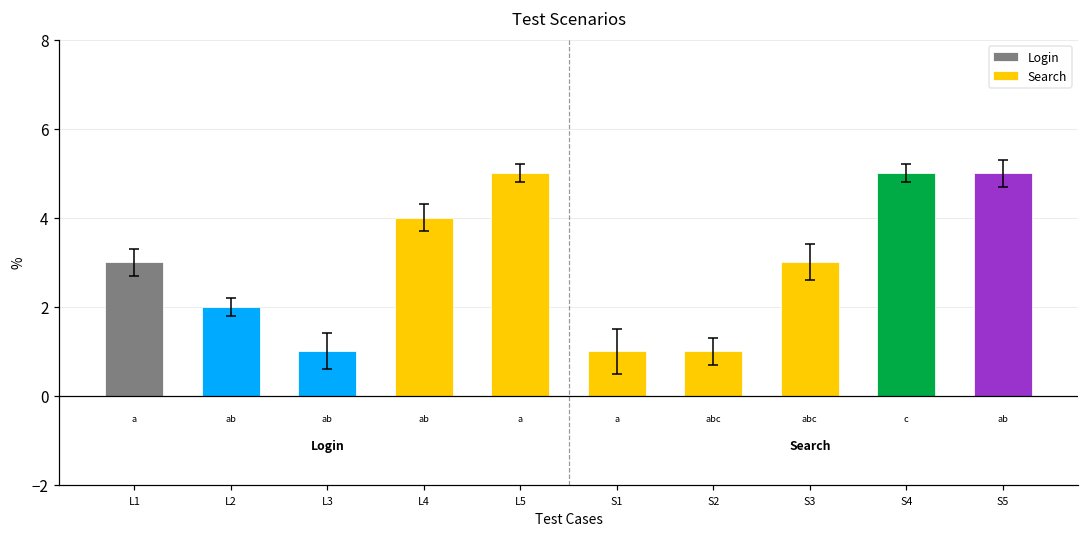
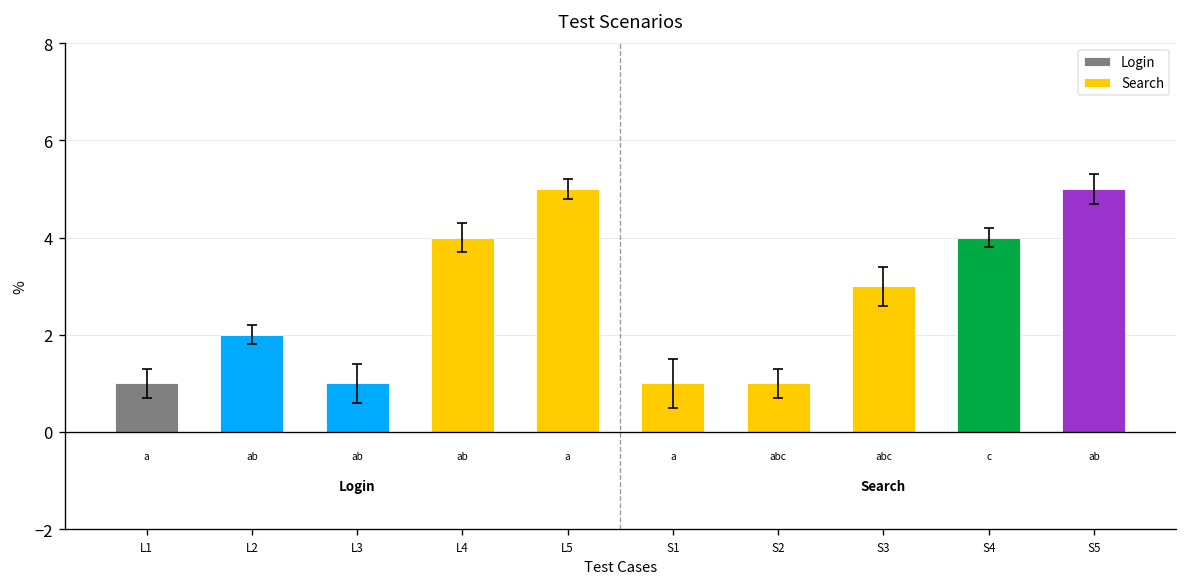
  {
    "Login": {
-     "L1": 3,
+     "L1": 1,
      "L2": 2,
      "L3": 1,
      "L4": 4,
      "L5": 5
    },
    "Search": {
      "S1": 1,
      "S2": 1,
      "S3": 3,
-     "S4": 5,
+     "S4": 4,
      "S5": 5
    }
  }
